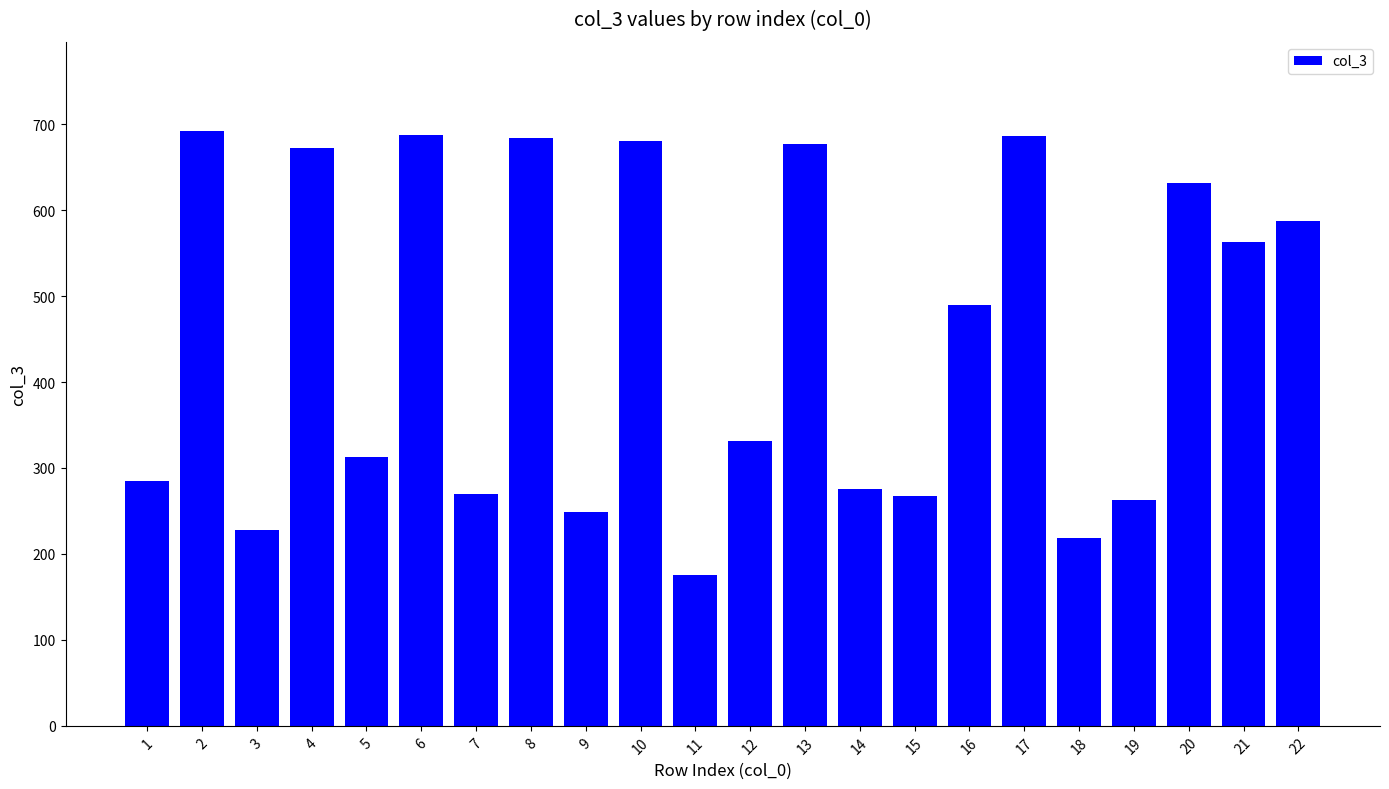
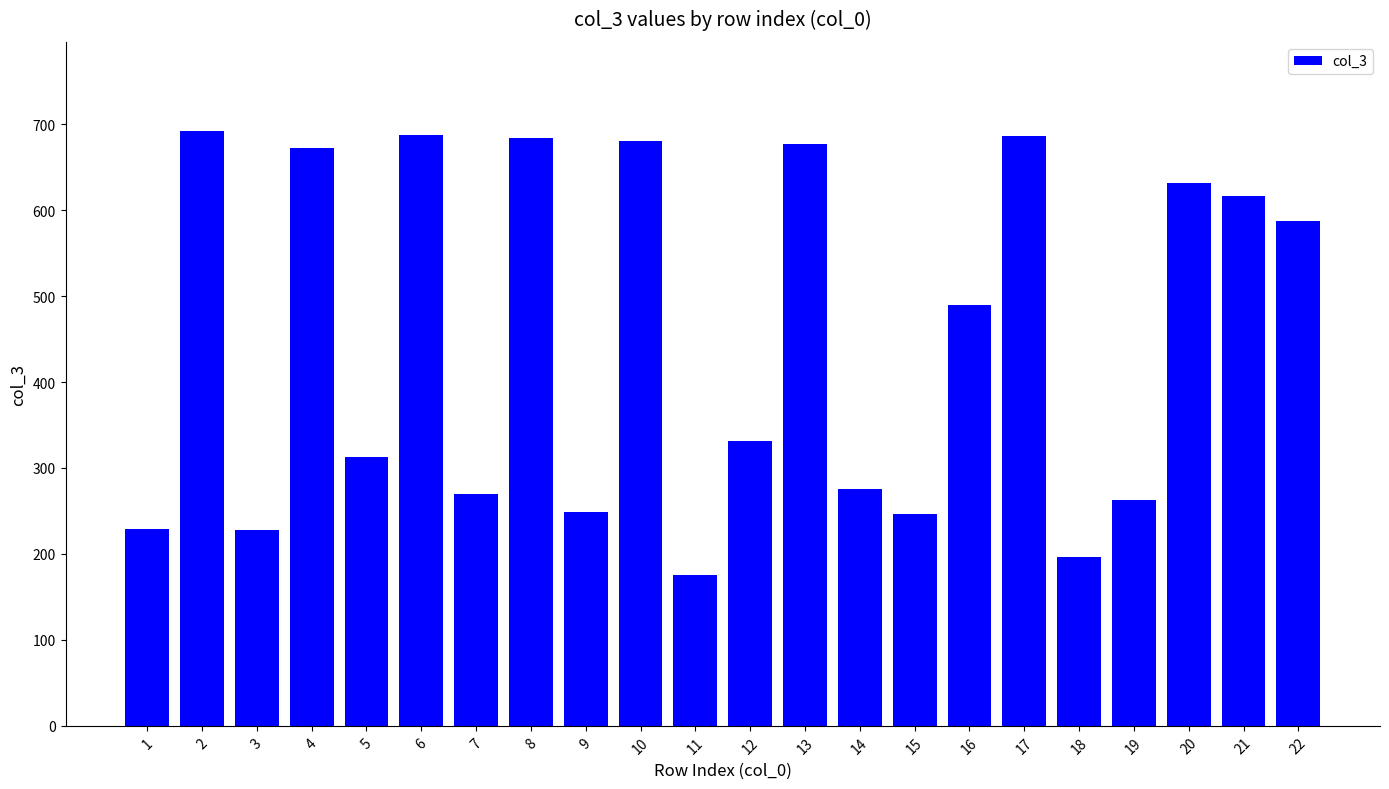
  {
-   "1": 290,
+   "1": 230,
    "2": 690,
    "3": 230,
    "4": 670,
    "5": 310,
    "6": 690,
    "7": 270,
    "8": 680,
    "9": 250,
    "10": 680,
    "11": 180,
    "12": 330,
    "13": 680,
    "14": 280,
-   "15": 270,
+   "15": 250,
    "16": 490,
    "17": 690,
-   "18": 220,
+   "18": 200,
    "19": 260,
    "20": 630,
-   "21": 560,
+   "21": 620,
    "22": 590
  }
